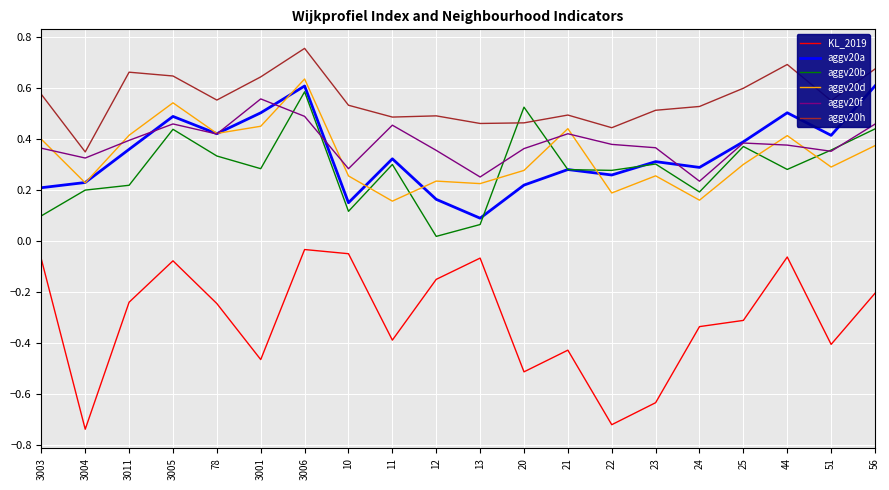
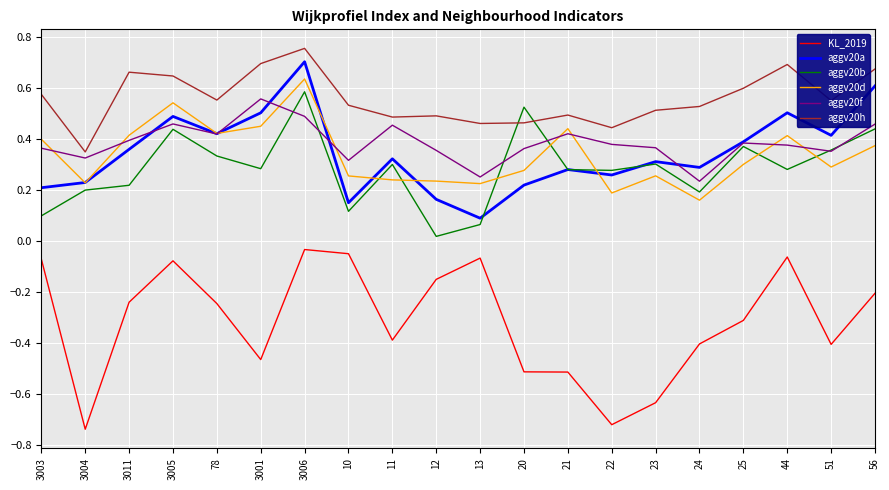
  {
    "KL_2019": {
      "3003": -0.07,
      "3004": -0.74,
      "3011": -0.24,
      "3005": -0.08,
      "78": -0.25,
      "3001": -0.47,
      "3006": -0.03,
      "10": -0.05,
      "11": -0.39,
      "12": -0.15,
      "13": -0.07,
      "20": -0.51,
-     "21": -0.43,
+     "21": -0.51,
      "22": -0.72,
      "23": -0.63,
-     "24": -0.34,
+     "24": -0.40,
      "25": -0.31,
      "44": -0.06,
      "51": -0.41,
      "56": -0.21
    },
    "aggv20a": {
      "3003": 0.21,
      "3011": 0.36,
      "3005": 0.49,
      "3001": 0.50,
-     "3006": 0.61,
+     "3006": 0.70,
      "10": 0.15,
      "11": 0.32,
      "12": 0.16,
      "13": 0.09,
      "20": 0.22,
      "22": 0.26,
      "24": 0.29,
      "44": 0.50,
      "51": 0.41,
      "56": 0.61
    },
    "aggv20b": {
      "3003": 0.10,
      "3004": 0.20,
      "3011": 0.22,
      "3005": 0.44,
      "78": 0.33,
      "3001": 0.28,
      "3006": 0.58,
      "10": 0.12,
      "11": 0.30,
      "12": 0.02,
      "13": 0.06,
      "20": 0.52,
      "22": 0.28,
      "24": 0.19,
      "25": 0.37,
      "44": 0.28,
      "56": 0.44
    },
    "aggv20d": {
      "3003": 0.40,
      "3011": 0.41,
      "3005": 0.54,
      "3001": 0.45,
      "3006": 0.64,
      "10": 0.25,
-     "11": 0.16,
+     "11": 0.24,
      "12": 0.23,
      "13": 0.22,
      "20": 0.28,
      "21": 0.44,
      "22": 0.19,
      "23": 0.26,
      "24": 0.16,
      "25": 0.30,
      "44": 0.41,
      "51": 0.29,
      "56": 0.37
    },
    "aggv20f": {
      "3003": 0.36,
      "3004": 0.33,
      "3011": 0.39,
      "3005": 0.46,
      "3001": 0.56,
      "3006": 0.49,
-     "10": 0.28,
+     "10": 0.32,
      "11": 0.45,
      "12": 0.36,
      "13": 0.25,
      "20": 0.36,
      "21": 0.42,
      "22": 0.38,
      "23": 0.37,
      "24": 0.23,
      "44": 0.38,
      "56": 0.46
    },
    "aggv20h": {
      "3003": 0.57,
      "3004": 0.35,
      "3011": 0.66,
      "3005": 0.65,
      "78": 0.55,
-     "3001": 0.64,
+     "3001": 0.70,
      "3006": 0.76,
      "10": 0.53,
      "11": 0.49,
      "12": 0.49,
      "13": 0.46,
      "20": 0.46,
      "21": 0.49,
      "22": 0.44,
      "23": 0.51,
      "24": 0.53,
      "25": 0.60,
      "44": 0.69,
      "56": 0.67
    }
  }
